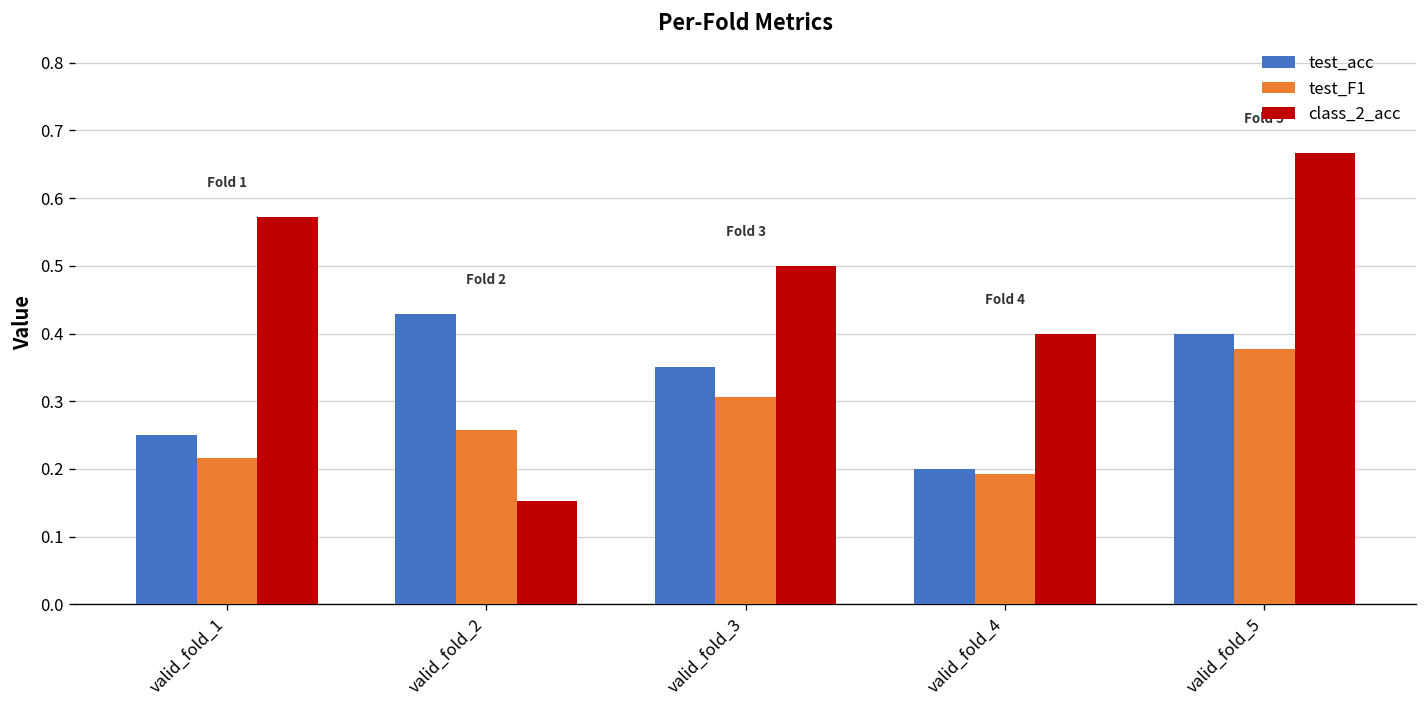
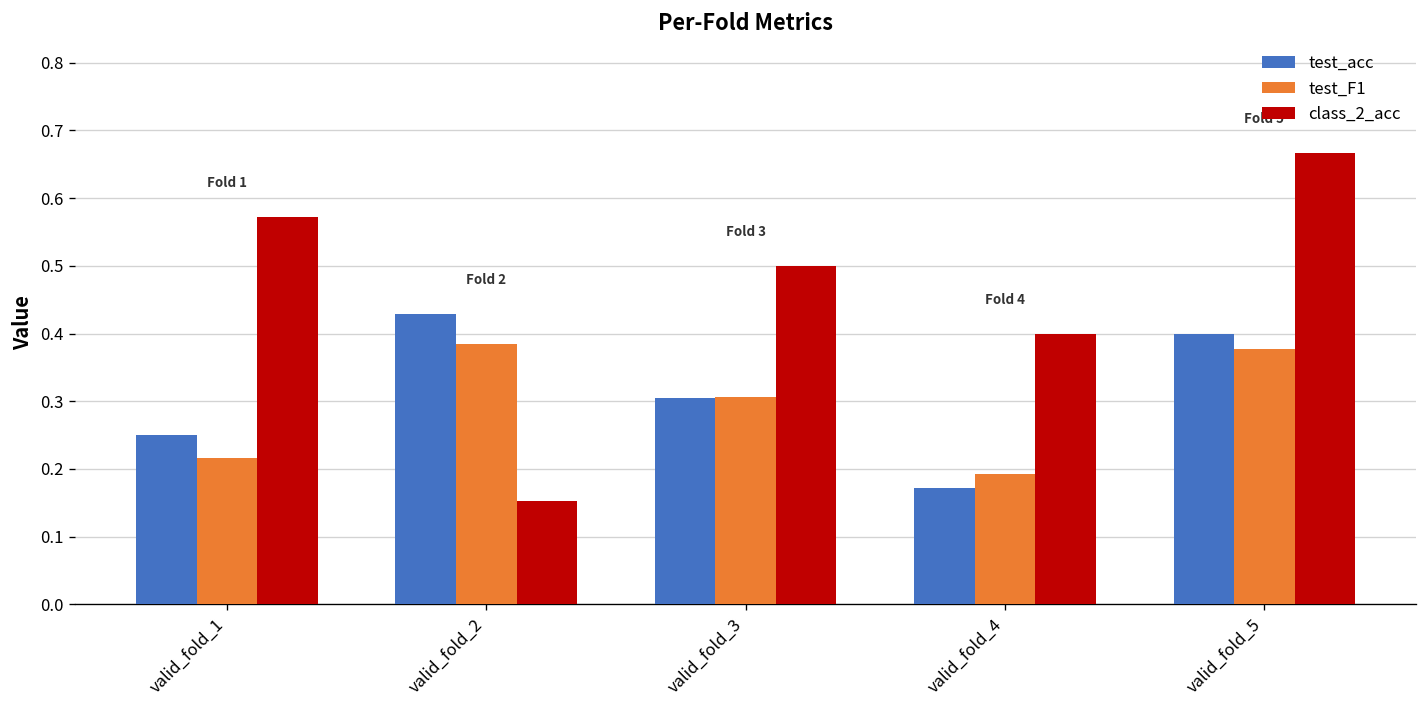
  {
    "test_acc": {
      "valid_fold_1": 0.25,
      "valid_fold_2": 0.43,
-     "valid_fold_3": 0.35,
-     "valid_fold_4": 0.20,
+     "valid_fold_3": 0.31,
+     "valid_fold_4": 0.17,
      "valid_fold_5": 0.40
    },
    "test_F1": {
      "valid_fold_1": 0.22,
-     "valid_fold_2": 0.26,
+     "valid_fold_2": 0.39,
      "valid_fold_3": 0.31,
      "valid_fold_4": 0.19,
      "valid_fold_5": 0.38
    },
    "class_2_acc": {
      "valid_fold_1": 0.57,
      "valid_fold_2": 0.15,
      "valid_fold_3": 0.50,
      "valid_fold_4": 0.40,
      "valid_fold_5": 0.67
    }
  }
